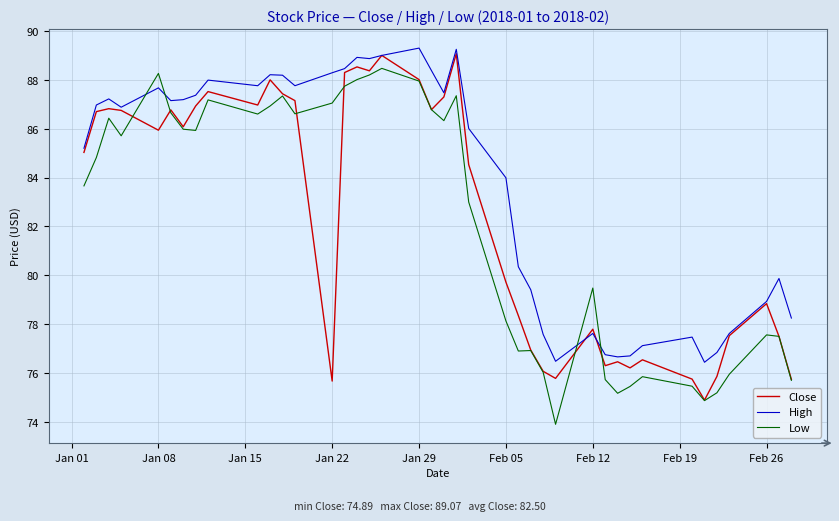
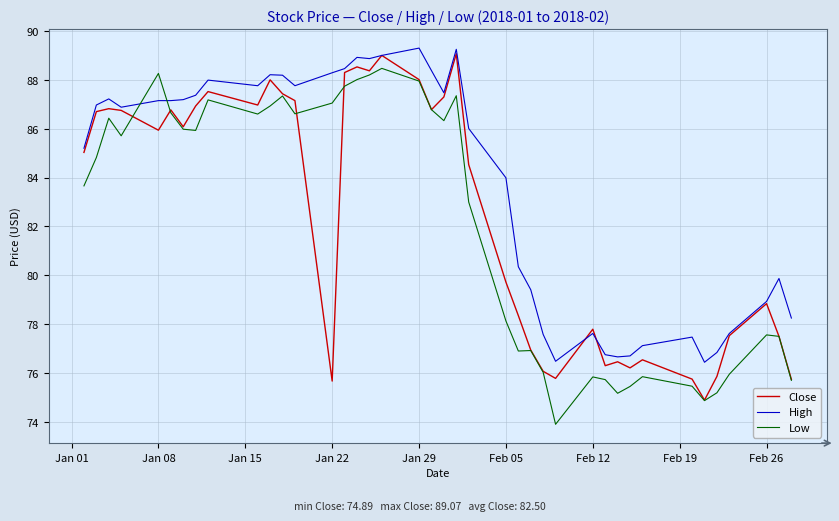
  {
    "Close": {
      "Jan 08": 85.9,
      "Jan 22": 75.7,
      "Feb 05": 79.7,
      "Feb 12": 77.8
    },
    "High": {
-     "Jan 08": 87.7,
+     "Jan 08": 87.2,
      "Jan 22": 88.3,
      "Jan 29": 89.3,
      "Feb 05": 84.0,
      "Feb 12": 77.6
    },
    "Low": {
      "Jan 08": 88.3,
      "Jan 22": 87.1,
      "Feb 05": 78.1,
-     "Feb 12": 79.5,
+     "Feb 12": 75.8,
      "Feb 26": 77.6
    }
  }
